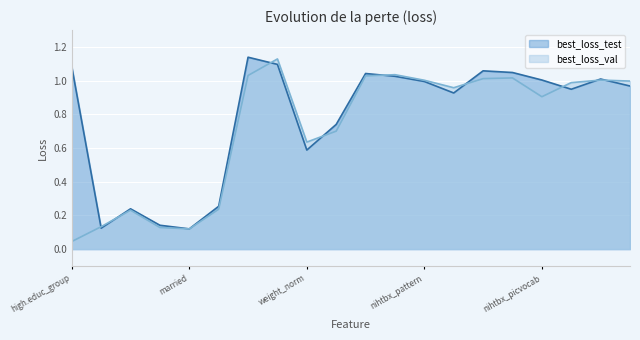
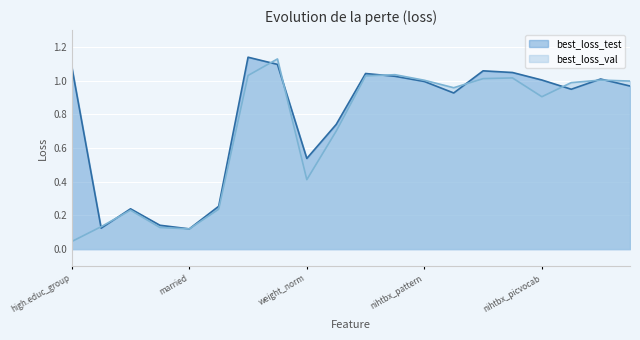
  {
    "best_loss_test": {
      "high.educ_group": 1.08,
-     "weight_norm": 0.59,
+     "weight_norm": 0.54,
      "nihtbx_picvocab": 1.00
    },
    "best_loss_val": {
      "high.educ_group": 0.05,
-     "weight_norm": 0.64,
+     "weight_norm": 0.41,
      "nihtbx_picvocab": 0.90
    }
  }
